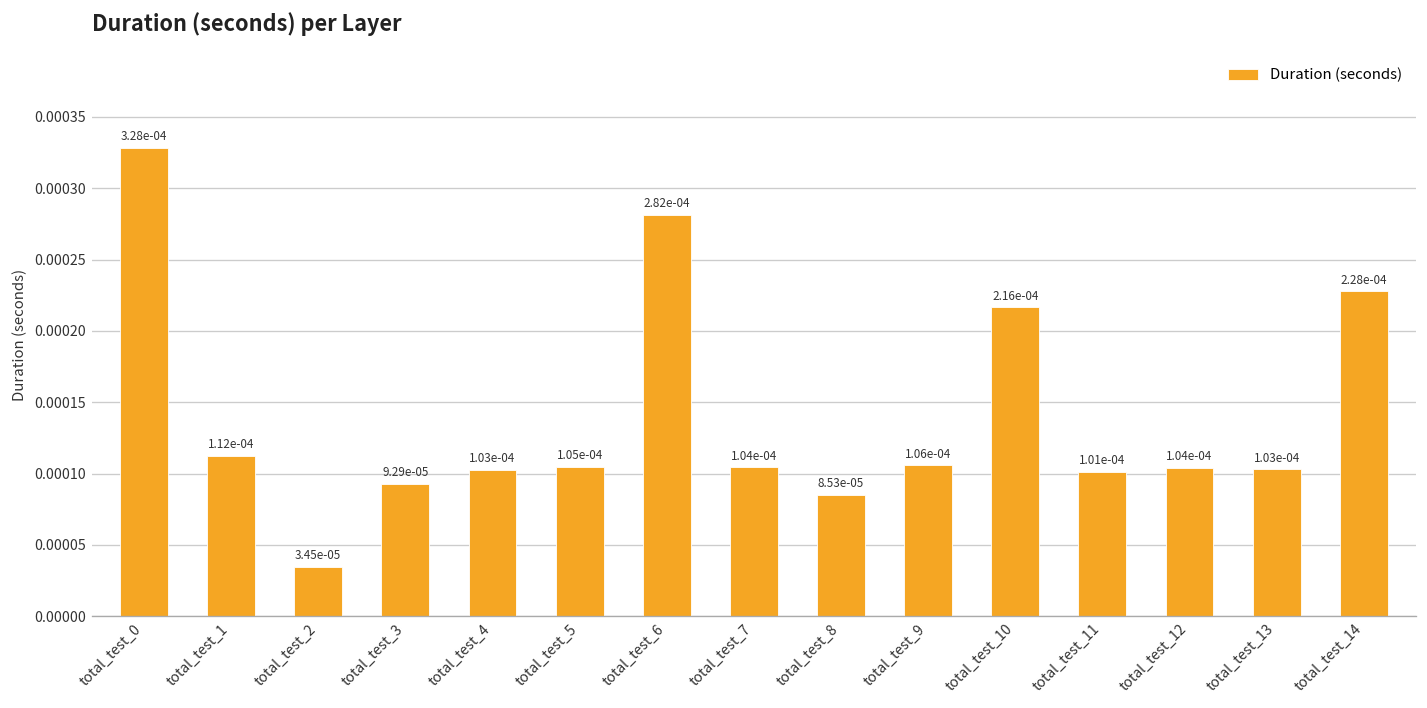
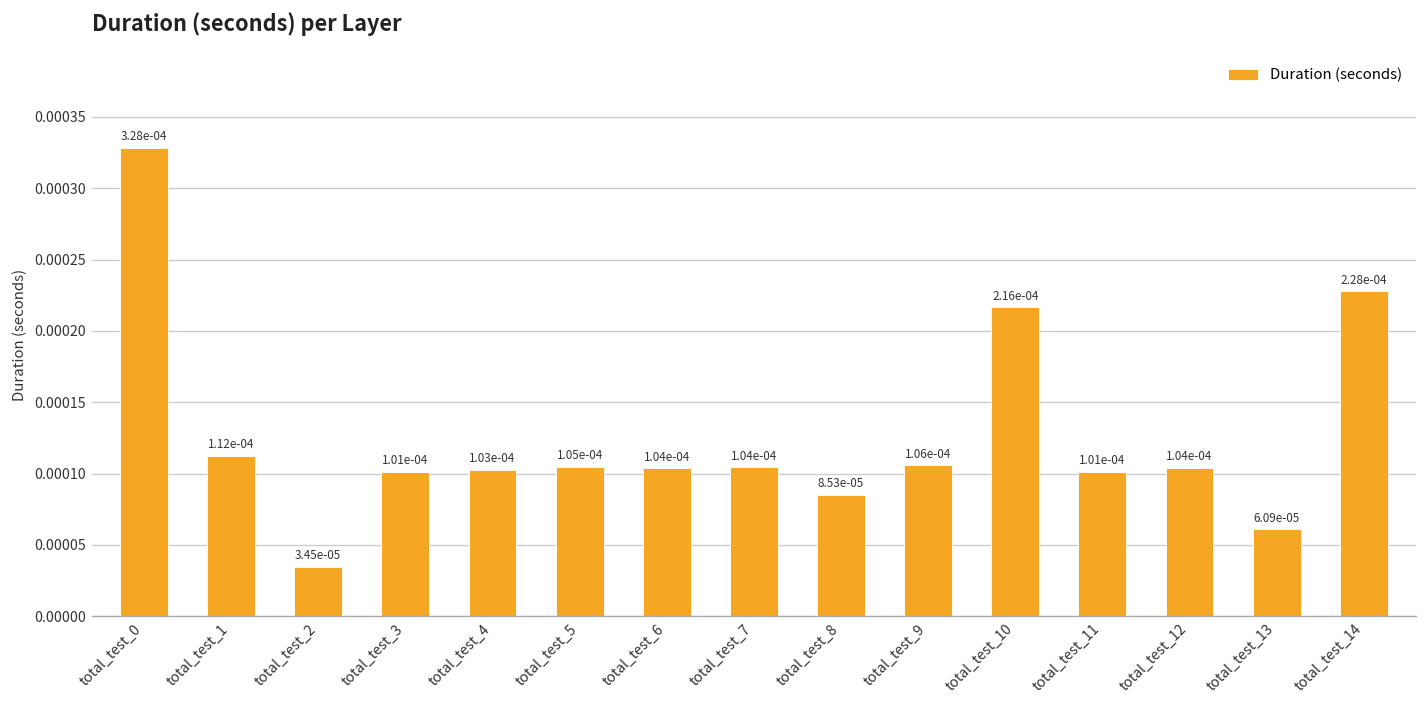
  {
    "total_test_0": "3.28e-04",
    "total_test_1": "1.12e-04",
    "total_test_2": "3.45e-05",
-   "total_test_3": "9.29e-05",
+   "total_test_3": "1.01e-04",
    "total_test_4": "1.03e-04",
    "total_test_5": "1.05e-04",
-   "total_test_6": "2.82e-04",
+   "total_test_6": "1.04e-04",
    "total_test_7": "1.04e-04",
    "total_test_8": "8.53e-05",
    "total_test_9": "1.06e-04",
    "total_test_10": "2.16e-04",
    "total_test_11": "1.01e-04",
    "total_test_12": "1.04e-04",
-   "total_test_13": "1.03e-04",
+   "total_test_13": "6.09e-05",
    "total_test_14": "2.28e-04"
  }
